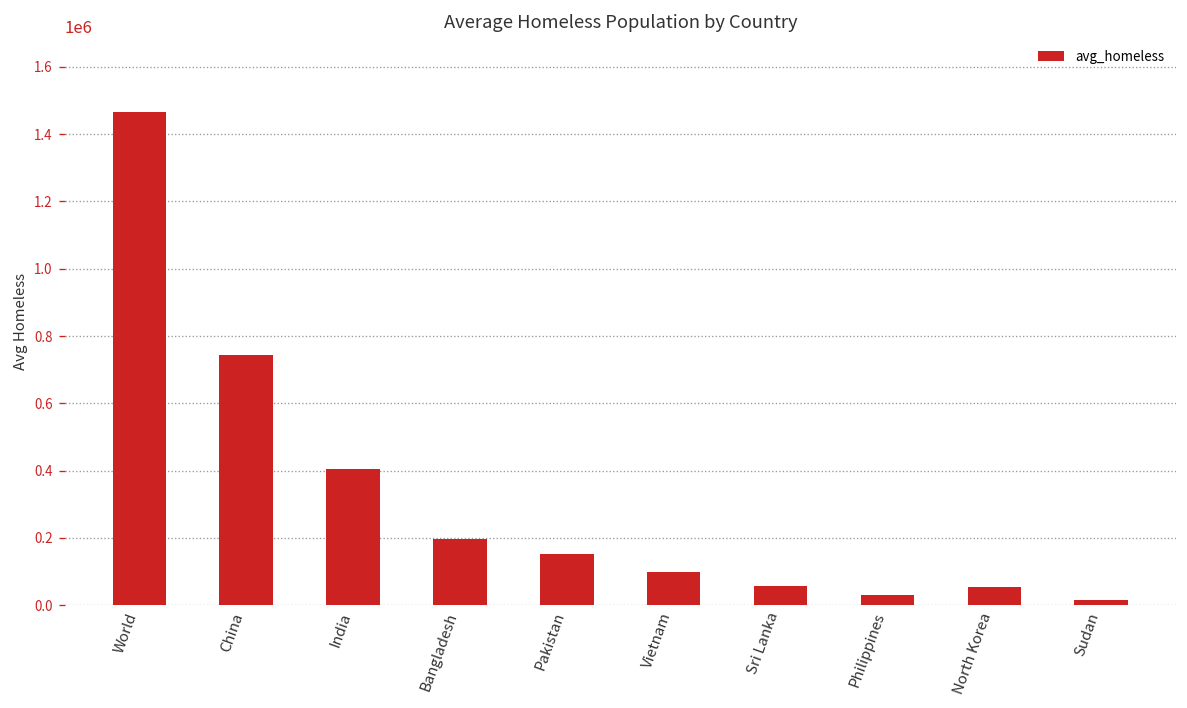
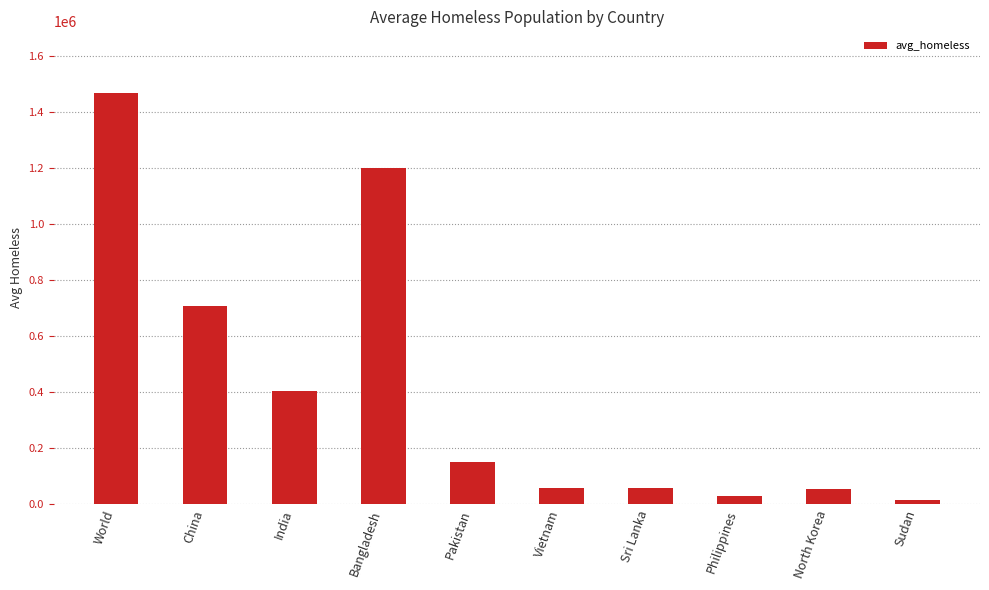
  {
    "World": 1470000,
-   "China": 740000,
+   "China": 710000,
    "India": 410000,
-   "Bangladesh": 200000,
+   "Bangladesh": 1200000,
    "Pakistan": 150000,
-   "Vietnam": 100000,
+   "Vietnam": 60000,
    "Sri Lanka": 60000,
    "Philippines": 30000,
    "North Korea": 50000,
    "Sudan": 20000
  }
